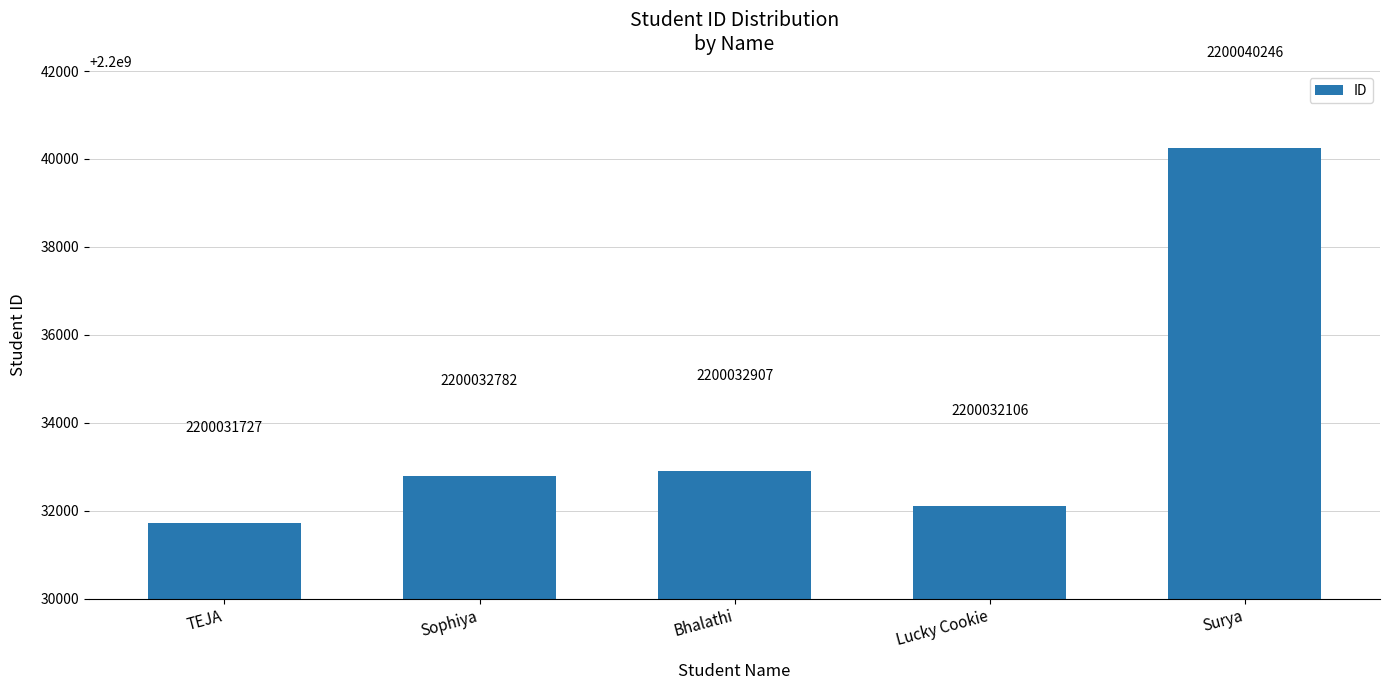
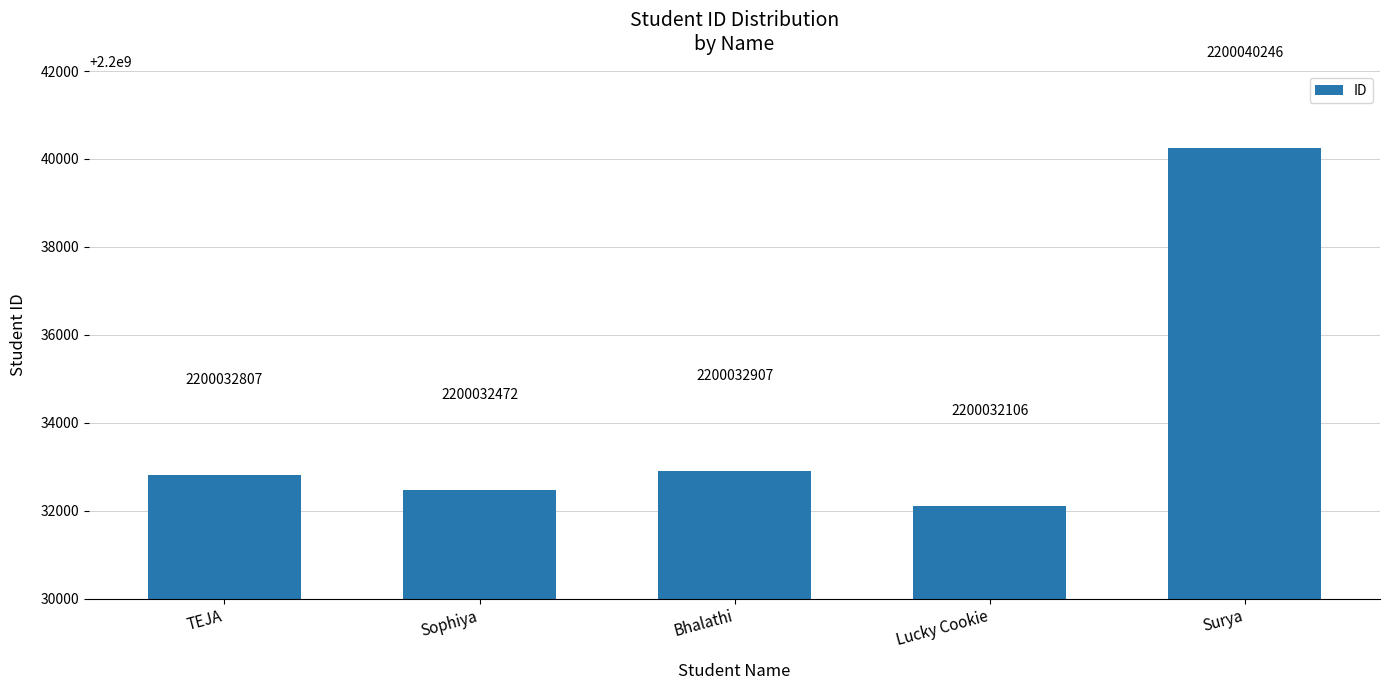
  {
-   "TEJA": 2200031727,
-   "Sophiya": 2200032782
+   "TEJA": 2200032807,
+   "Sophiya": 2200032472
  }
